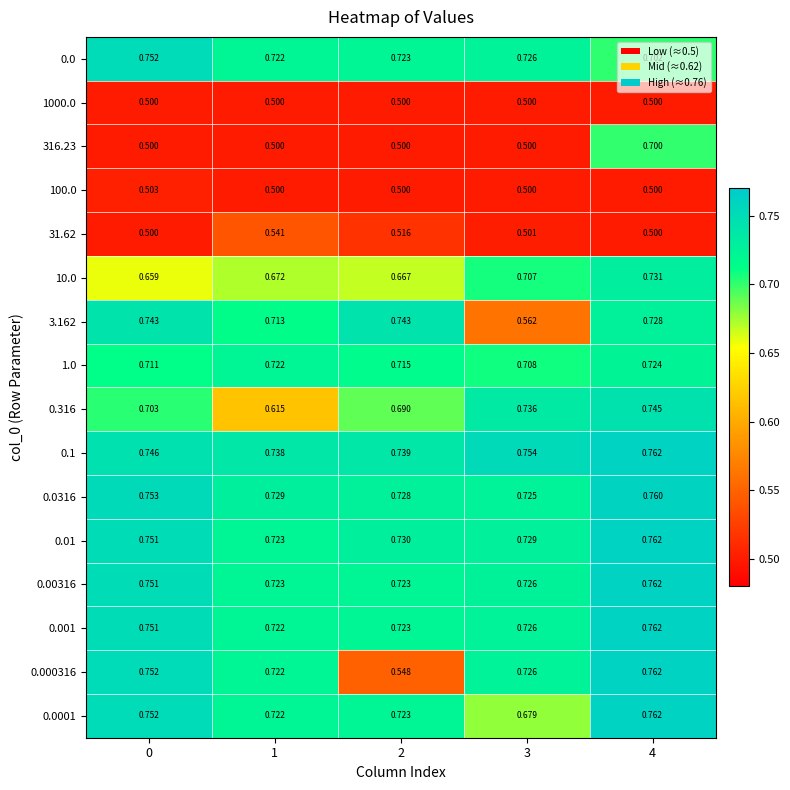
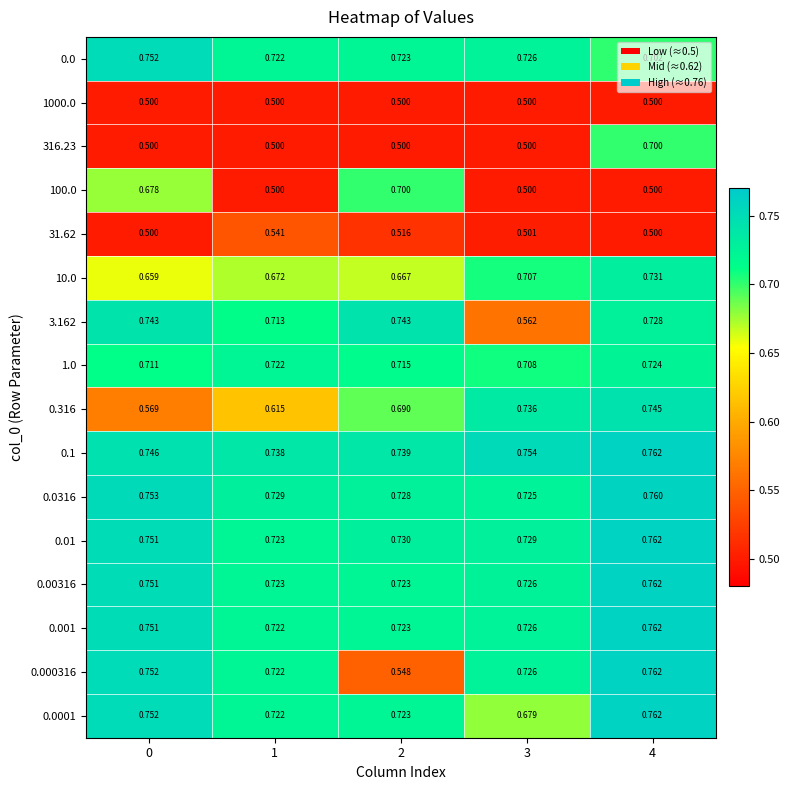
  {
    "0.0": {
      "0": 0.752,
      "1": 0.722,
      "2": 0.723,
      "3": 0.726
    },
    "1000.0": {
      "0": 0.500,
      "1": 0.500,
      "2": 0.500,
      "3": 0.500,
      "4": 0.500
    },
    "316.23": {
      "0": 0.500,
      "1": 0.500,
      "2": 0.500,
      "3": 0.500,
      "4": 0.700
    },
    "100.0": {
-     "0": 0.503,
+     "0": 0.678,
      "1": 0.500,
-     "2": 0.500,
+     "2": 0.700,
      "3": 0.500,
      "4": 0.500
    },
    "31.62": {
      "0": 0.500,
      "1": 0.541,
      "2": 0.516,
      "3": 0.501,
      "4": 0.500
    },
    "10.0": {
      "0": 0.659,
      "1": 0.672,
      "2": 0.667,
      "3": 0.707,
      "4": 0.731
    },
    "3.162": {
      "0": 0.743,
      "1": 0.713,
      "2": 0.743,
      "3": 0.562,
      "4": 0.728
    },
    "1.0": {
      "0": 0.711,
      "1": 0.722,
      "2": 0.715,
      "3": 0.708,
      "4": 0.724
    },
    "0.316": {
-     "0": 0.703,
+     "0": 0.569,
      "1": 0.615,
      "2": 0.690,
      "3": 0.736,
      "4": 0.745
    },
    "0.1": {
      "0": 0.746,
      "1": 0.738,
      "2": 0.739,
      "3": 0.754,
      "4": 0.762
    },
    "0.0316": {
      "0": 0.753,
      "1": 0.729,
      "2": 0.728,
      "3": 0.725,
      "4": 0.760
    },
    "0.01": {
      "0": 0.751,
      "1": 0.723,
      "2": 0.730,
      "3": 0.729,
      "4": 0.762
    },
    "0.00316": {
      "0": 0.751,
      "1": 0.723,
      "2": 0.723,
      "3": 0.726,
      "4": 0.762
    },
    "0.001": {
      "0": 0.751,
      "1": 0.722,
      "2": 0.723,
      "3": 0.726,
      "4": 0.762
    },
    "0.000316": {
      "0": 0.752,
      "1": 0.722,
      "2": 0.548,
      "3": 0.726,
      "4": 0.762
    },
    "0.0001": {
      "0": 0.752,
      "1": 0.722,
      "2": 0.723,
      "3": 0.679,
      "4": 0.762
    }
  }
